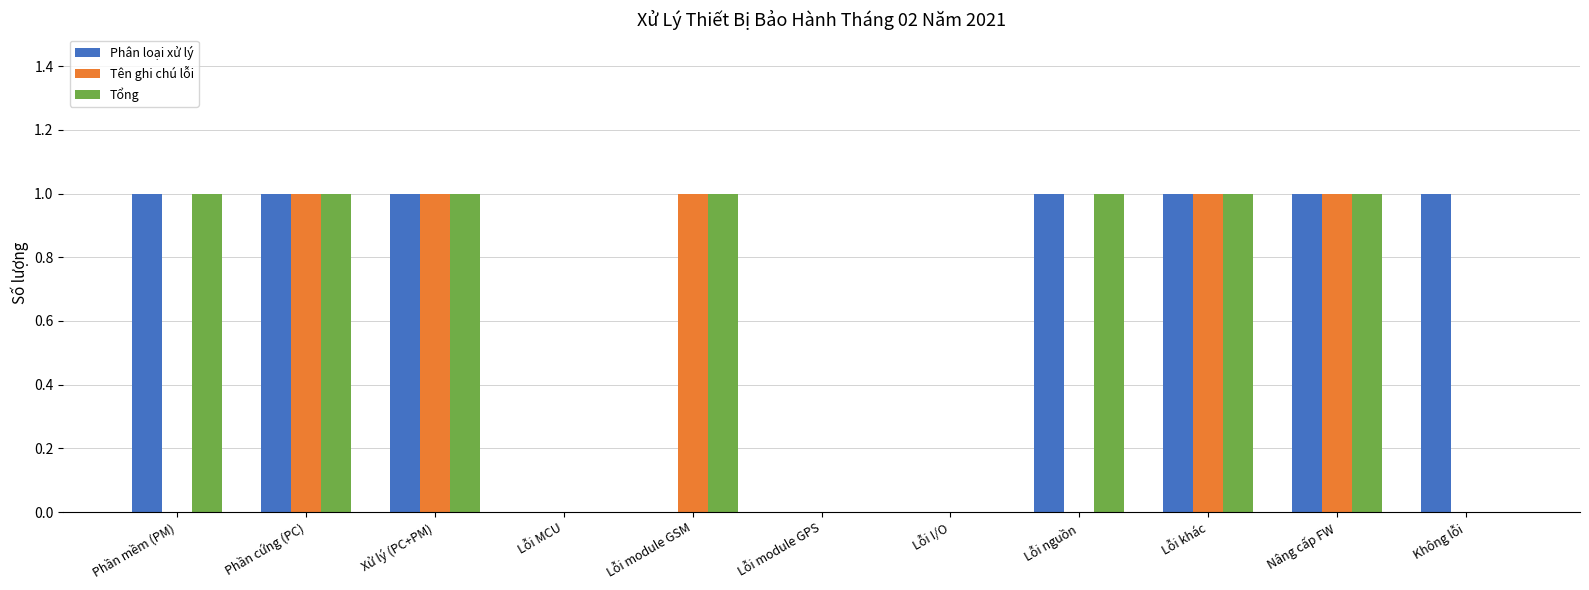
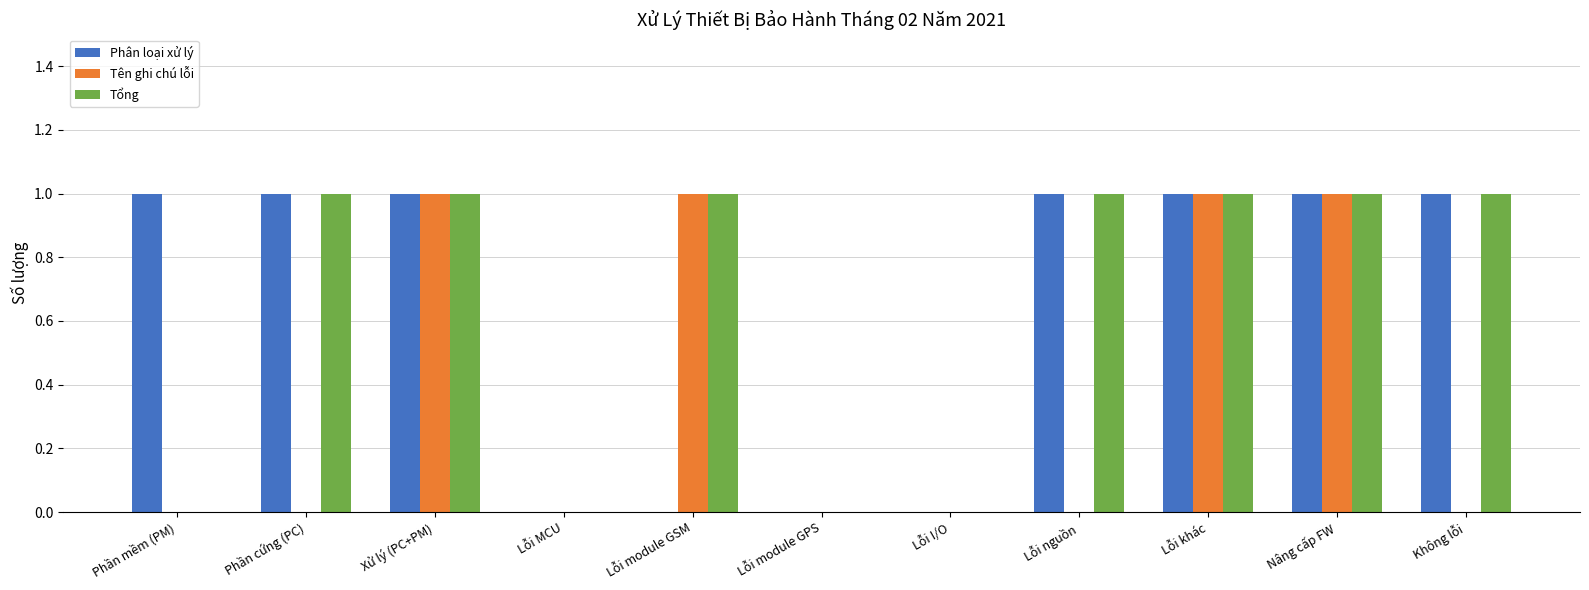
  {
    "Phân loại xử lý": {
      "Phần mềm (PM)": 1,
      "Phần cứng (PC)": 1,
      "Xử lý (PC+PM)": 1,
      "Lỗi MCU": 0,
      "Lỗi module GSM": 0,
      "Lỗi module GPS": 0,
      "Lỗi I/O": 0,
      "Lỗi nguồn": 1,
      "Lỗi khác": 1,
      "Nâng cấp FW": 1,
      "Không lỗi": 1
    },
    "Tên ghi chú lỗi": {
      "Phần mềm (PM)": 0,
-     "Phần cứng (PC)": 1,
+     "Phần cứng (PC)": 0,
      "Xử lý (PC+PM)": 1,
      "Lỗi MCU": 0,
      "Lỗi module GSM": 1,
      "Lỗi module GPS": 0,
      "Lỗi I/O": 0,
      "Lỗi nguồn": 0,
      "Lỗi khác": 1,
      "Nâng cấp FW": 1,
      "Không lỗi": 0
    },
    "Tổng": {
-     "Phần mềm (PM)": 1,
+     "Phần mềm (PM)": 0,
      "Phần cứng (PC)": 1,
      "Xử lý (PC+PM)": 1,
      "Lỗi MCU": 0,
      "Lỗi module GSM": 1,
      "Lỗi module GPS": 0,
      "Lỗi I/O": 0,
      "Lỗi nguồn": 1,
      "Lỗi khác": 1,
      "Nâng cấp FW": 1,
-     "Không lỗi": 0
+     "Không lỗi": 1
    }
  }
